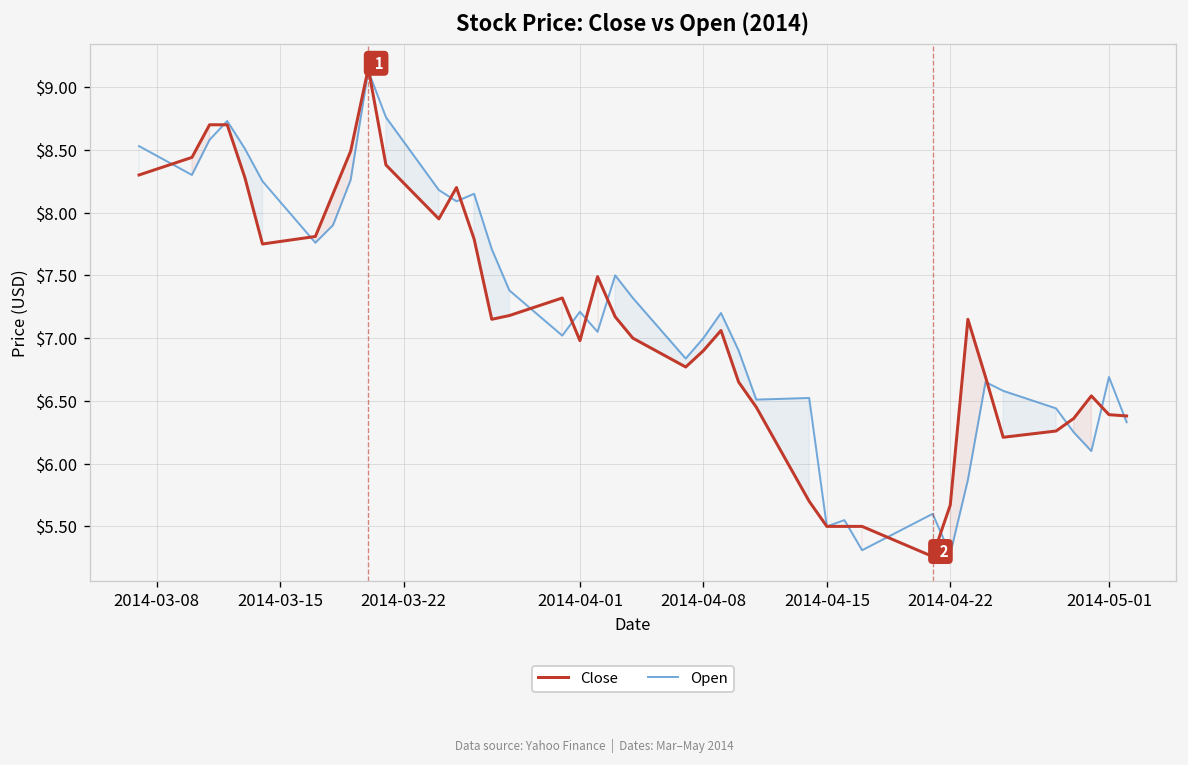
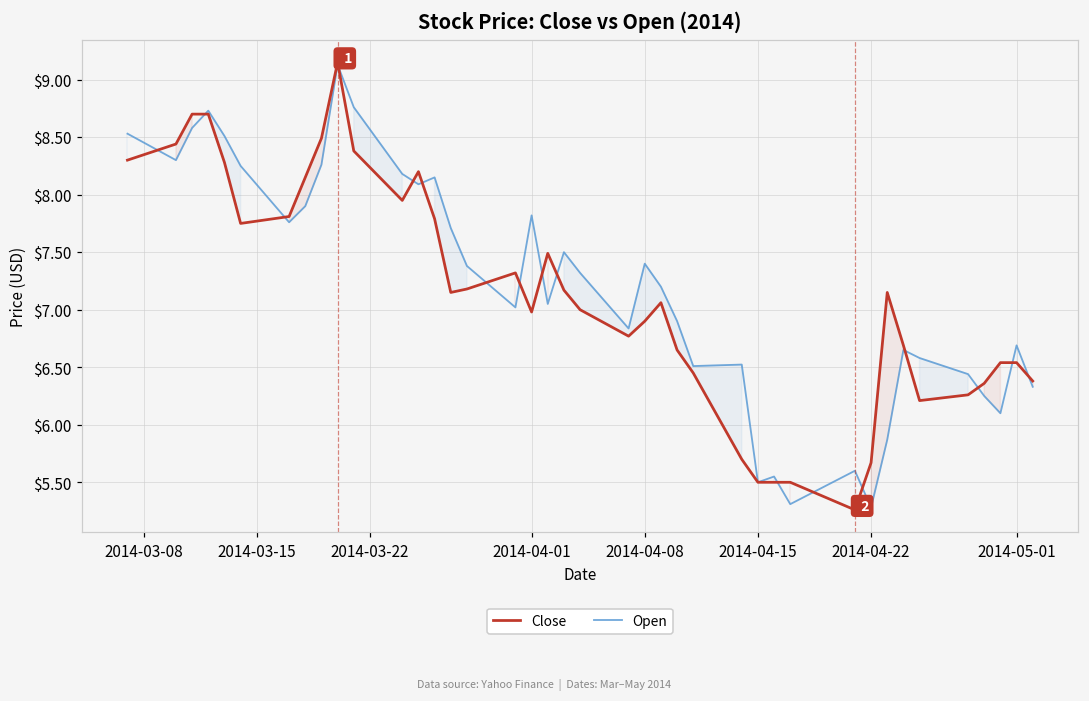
  {
    "Close": {
      "2014-04-01": "$6.98",
      "2014-04-08": "$6.90",
      "2014-04-22": "$5.67",
-     "2014-05-01": "$6.39"
+     "2014-05-01": "$6.54"
    },
    "Open": {
-     "2014-04-01": "$7.21",
-     "2014-04-08": "$7.0",
+     "2014-04-01": "$7.82",
+     "2014-04-08": "$7.4",
      "2014-05-01": "$6.69"
    }
  }
